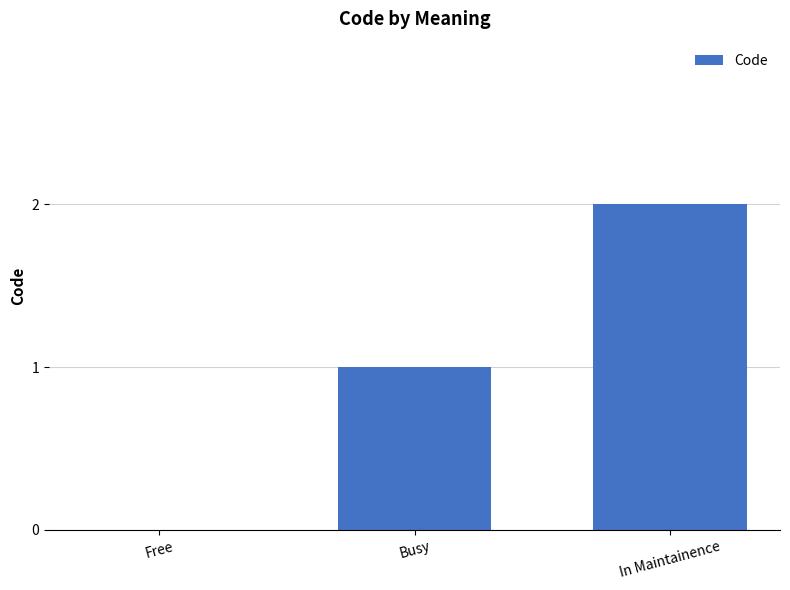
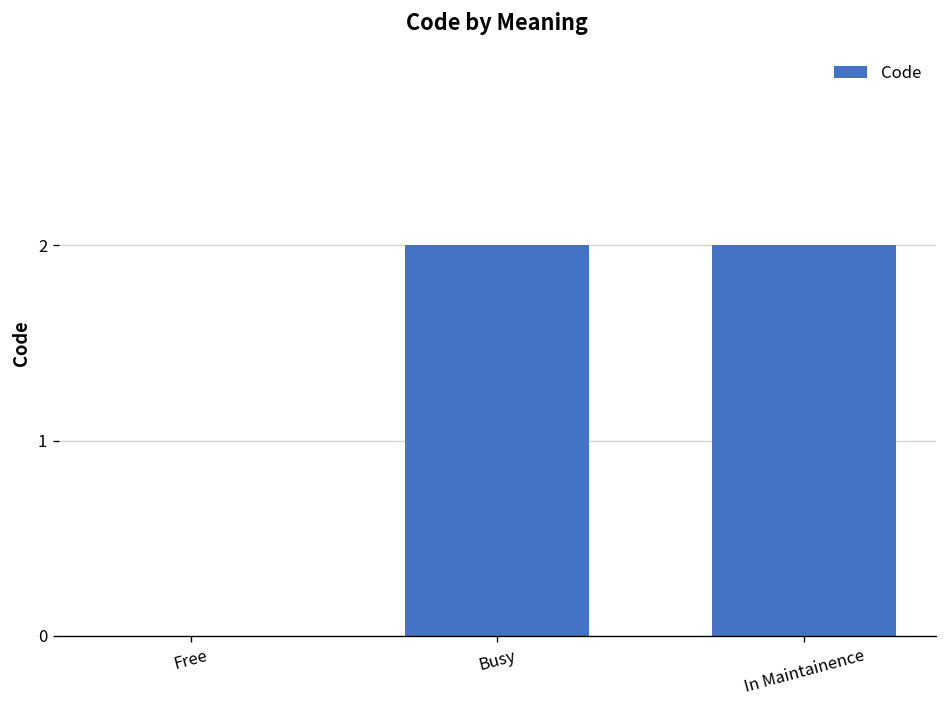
  {
    "Free": 0,
-   "Busy": 1,
+   "Busy": 2,
    "In Maintainence": 2
  }
